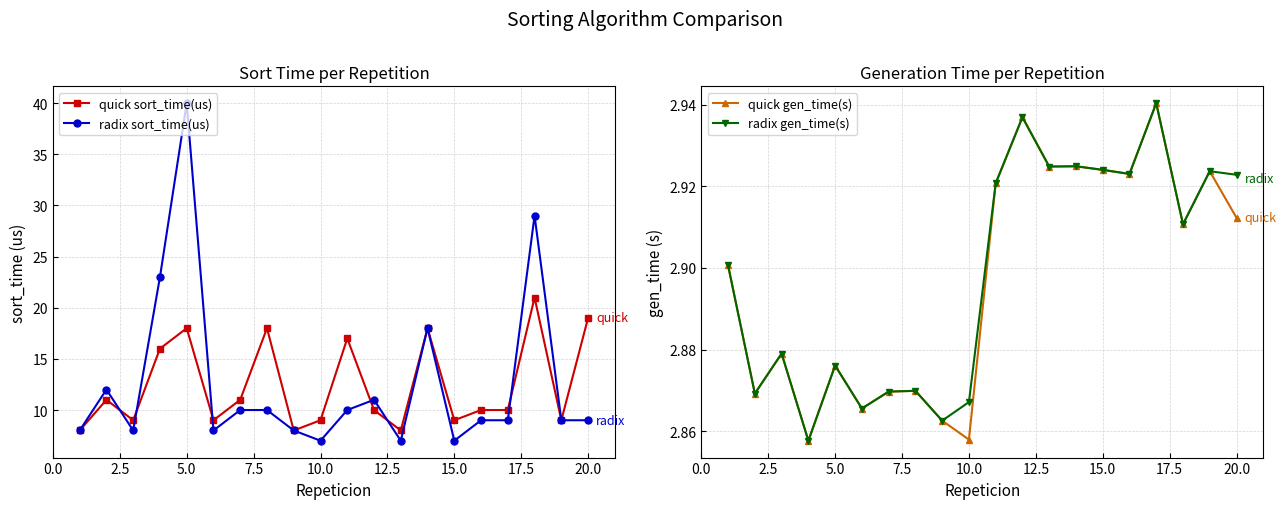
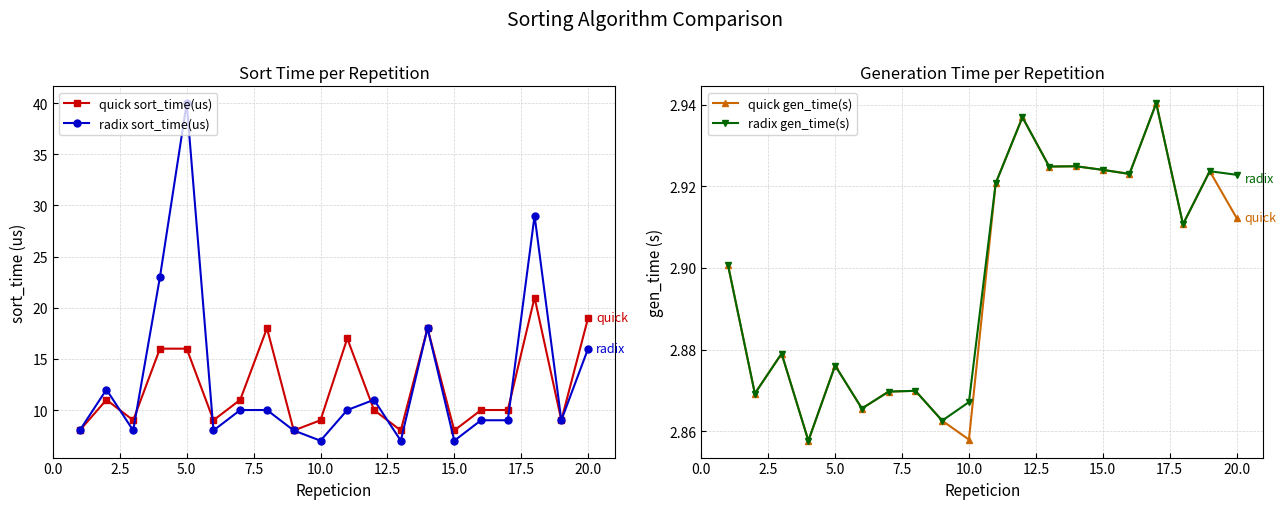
  {
    "Sort Time per Repetition": {
      "quick sort_time(us)": {
-       "5.0": 18,
+       "5.0": 16,
        "10.0": 9,
-       "15.0": 9,
+       "15.0": 8,
        "20.0": 19
      },
      "radix sort_time(us)": {
        "10.0": 7,
        "15.0": 7,
-       "20.0": 9
+       "20.0": 16
      }
    },
    "Generation Time per Repetition": {
      "quick gen_time(s)": {
        "10.0": 2.858,
        "20.0": 2.912
      },
      "radix gen_time(s)": {
        "10.0": 2.867,
        "20.0": 2.923
      }
    }
  }
